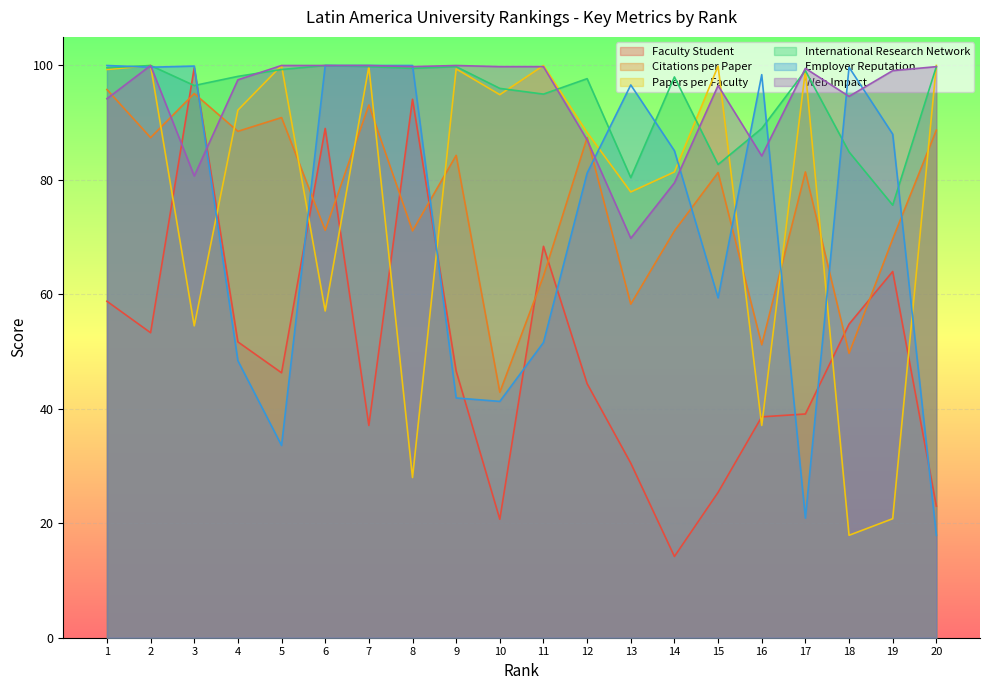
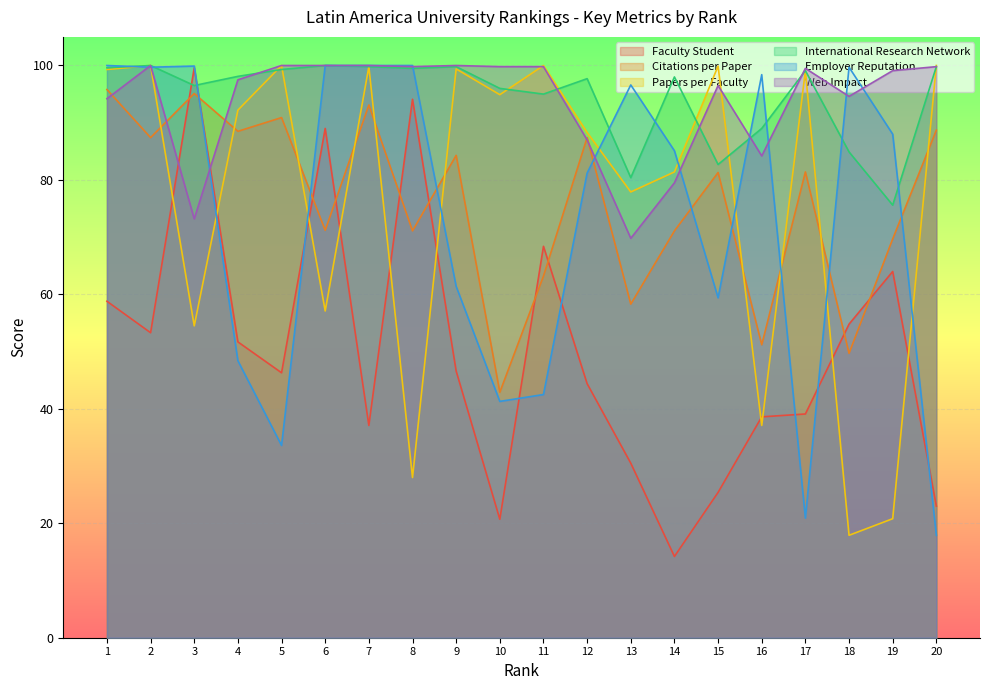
  {
    "International Research Network": {
      "3": 97,
      "4": 98,
      "5": 99,
      "10": 96,
      "11": 95,
      "12": 98,
      "13": 80,
      "15": 83,
      "16": 89,
      "18": 85,
      "19": 76
    },
    "Employer Reputation": {
      "4": 48,
      "5": 34,
-     "9": 42,
+     "9": 61,
      "10": 41,
-     "11": 52,
+     "11": 43,
      "12": 81,
      "14": 85,
      "15": 59,
      "17": 21,
      "19": 88,
      "20": 18
    },
    "Web Impact": {
      "1": 94,
-     "3": 81,
+     "3": 73,
      "4": 98,
      "10": 100,
      "13": 70,
      "14": 80,
      "16": 84,
      "18": 95
    }
  }
